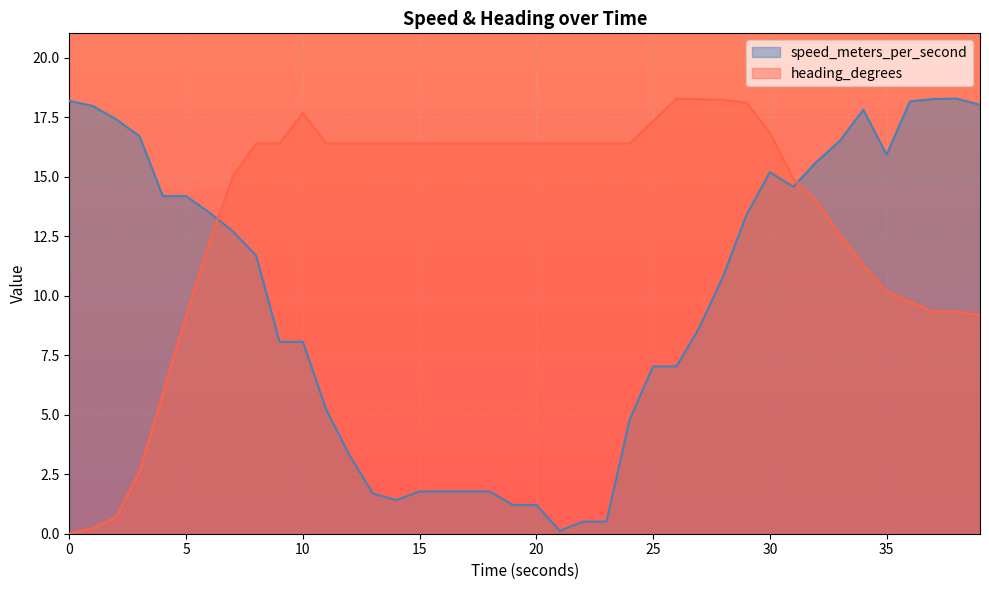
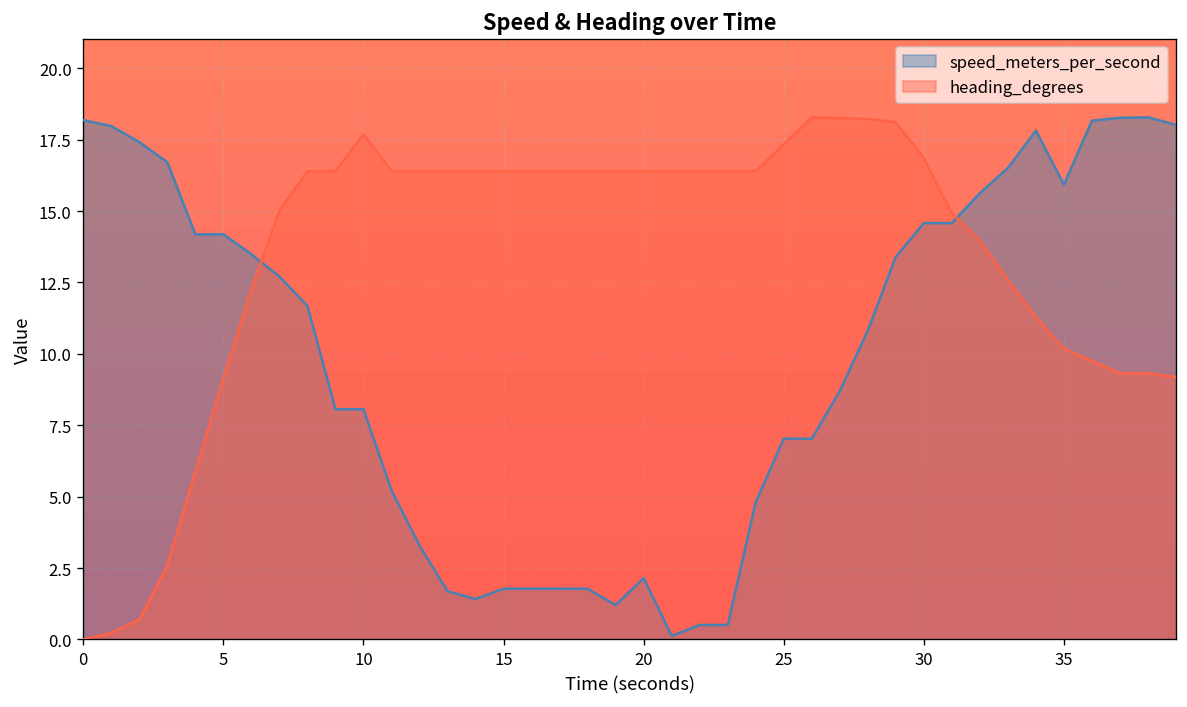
  {
    "speed_meters_per_second": {
      "0": 18.2,
      "5": 14.2,
      "10": 8.1,
      "15": 1.8,
-     "20": 1.2,
+     "20": 2.1,
      "25": 7.0,
-     "30": 15.2,
+     "30": 14.6,
      "35": 15.9
    },
    "heading_degrees": {
      "0": 0.0,
      "5": 9.2,
      "10": 17.7,
      "15": 16.4,
      "20": 16.4,
      "25": 17.3,
      "30": 16.9,
      "35": 10.2
    }
  }
